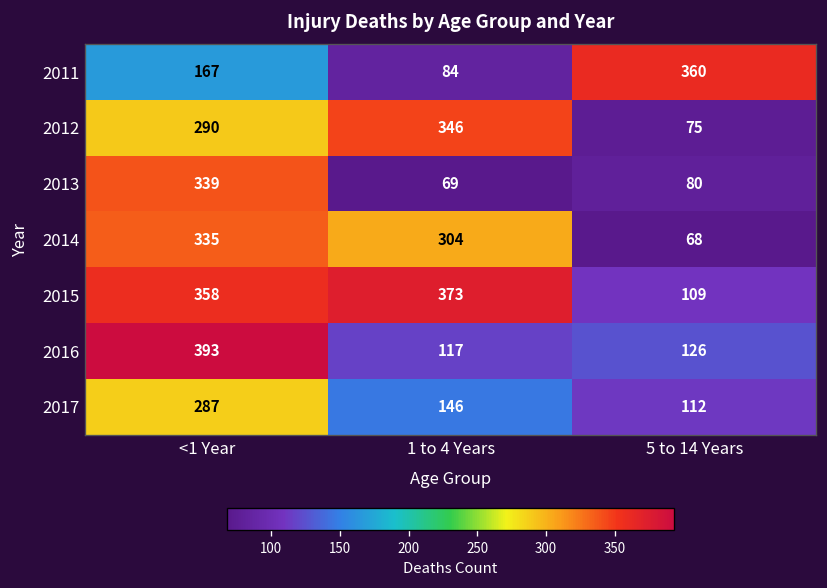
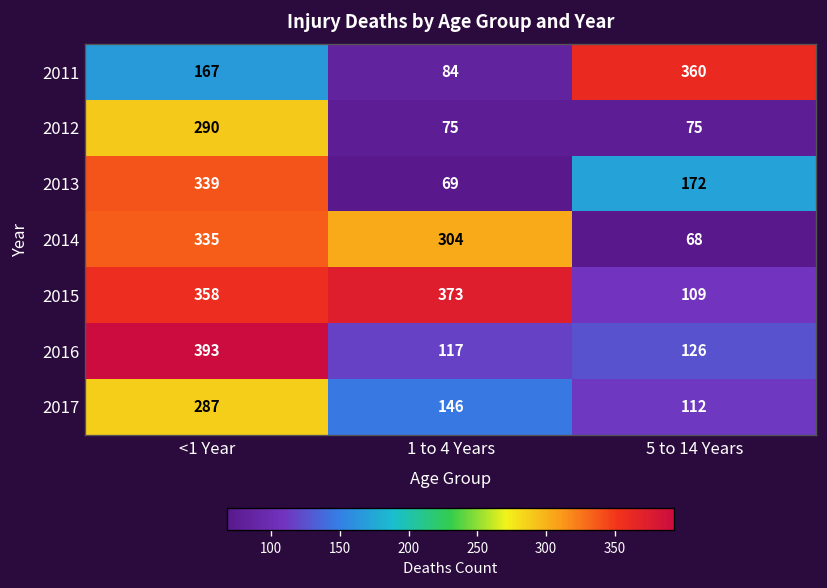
  {
    "2011": {
      "<1 Year": 167,
      "1 to 4 Years": 84,
      "5 to 14 Years": 360
    },
    "2012": {
      "<1 Year": 290,
-     "1 to 4 Years": 346,
+     "1 to 4 Years": 75,
      "5 to 14 Years": 75
    },
    "2013": {
      "<1 Year": 339,
      "1 to 4 Years": 69,
-     "5 to 14 Years": 80
+     "5 to 14 Years": 172
    },
    "2014": {
      "<1 Year": 335,
      "1 to 4 Years": 304,
      "5 to 14 Years": 68
    },
    "2015": {
      "<1 Year": 358,
      "1 to 4 Years": 373,
      "5 to 14 Years": 109
    },
    "2016": {
      "<1 Year": 393,
      "1 to 4 Years": 117,
      "5 to 14 Years": 126
    },
    "2017": {
      "<1 Year": 287,
      "1 to 4 Years": 146,
      "5 to 14 Years": 112
    }
  }
